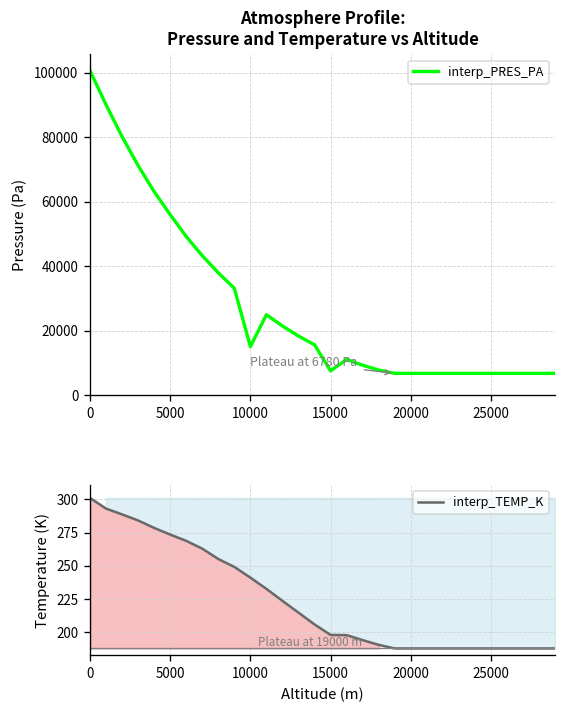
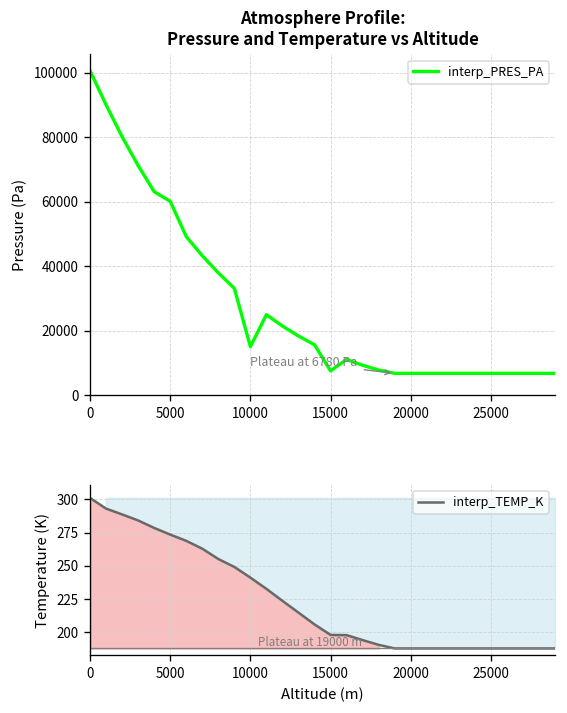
  {
    "Atmosphere Profile: Pressure and Temperature vs Altitude": {
      "0": 101000,
-     "5000": 56000,
+     "5000": 60000,
      "10000": 15000,
      "20000": 7000,
      "25000": 7000
    }
  }
